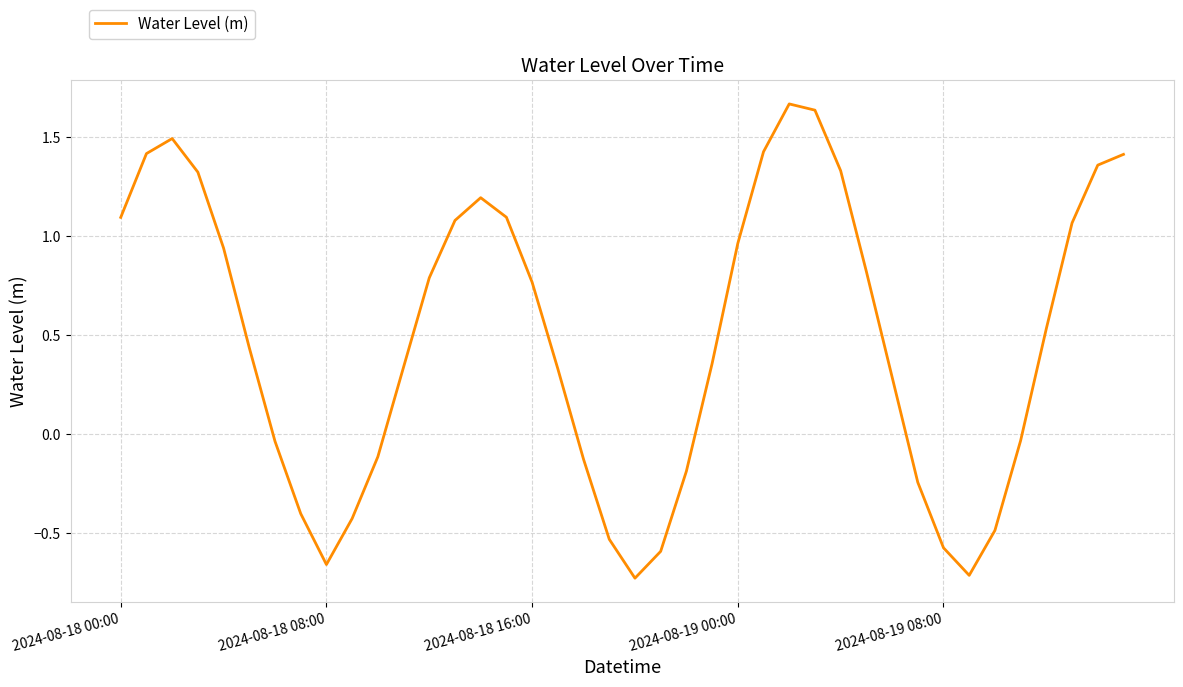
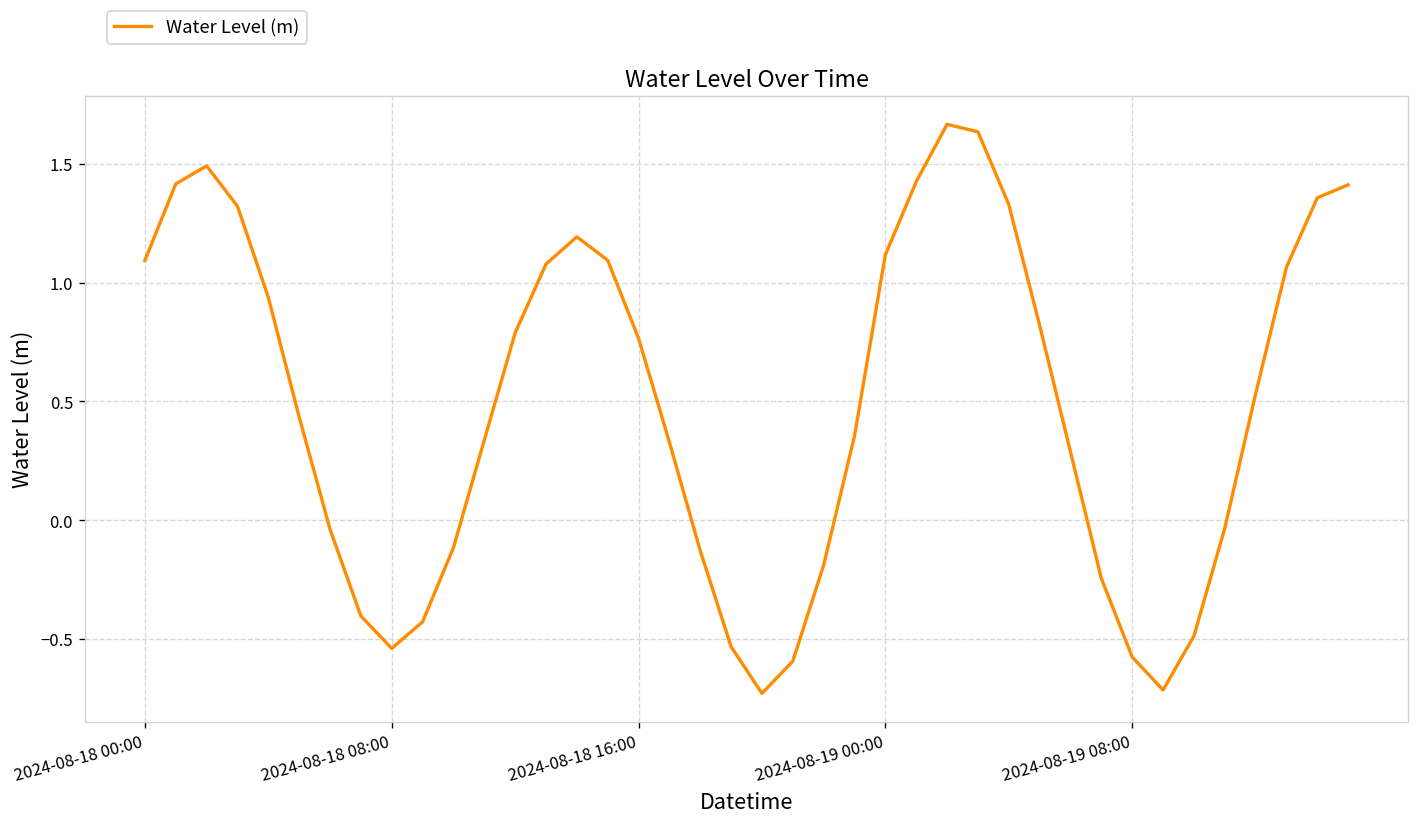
  {
    "2024-08-18 00:00": 1.09,
-   "2024-08-18 08:00": -0.66,
+   "2024-08-18 08:00": -0.54,
    "2024-08-18 16:00": 0.77,
-   "2024-08-19 00:00": 0.96,
+   "2024-08-19 00:00": 1.12,
    "2024-08-19 08:00": -0.58
  }
